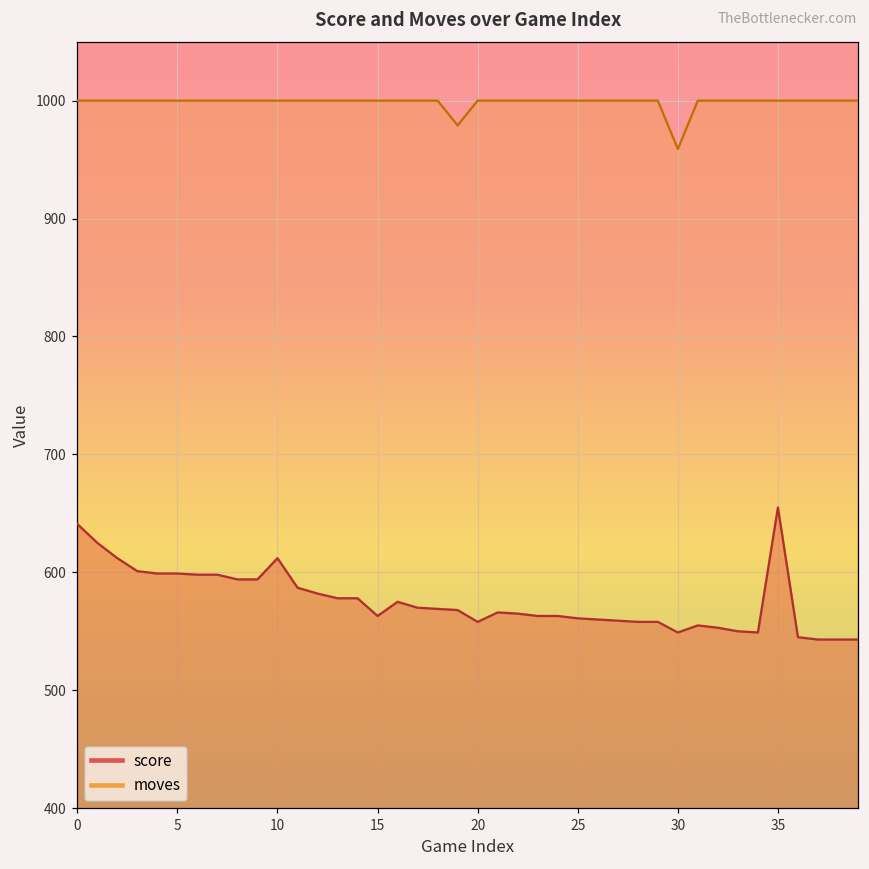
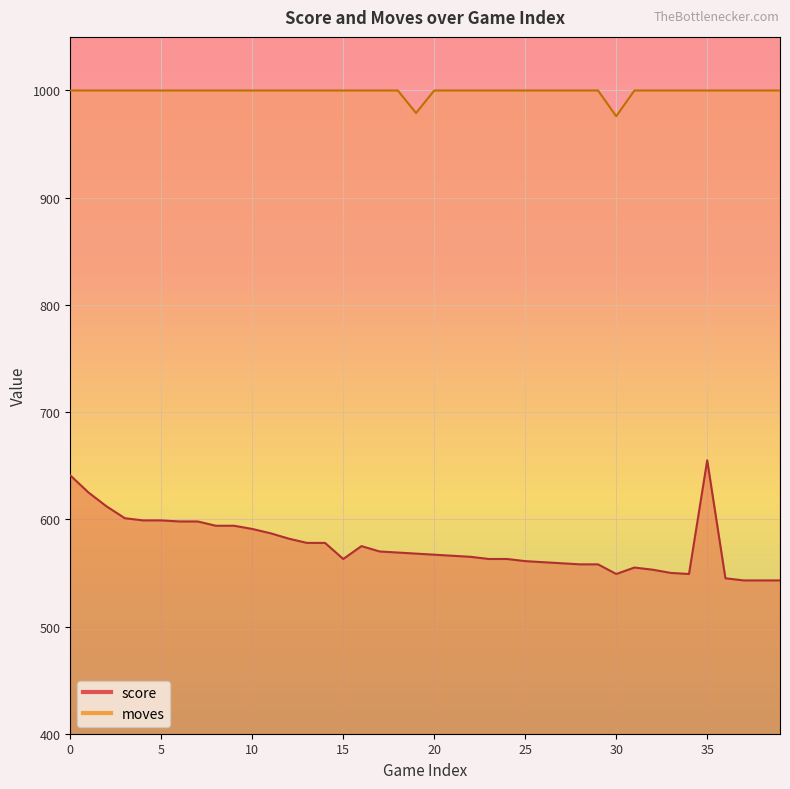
  {
    "score": {
      "0": 641,
      "5": 599,
-     "10": 612,
+     "10": 591,
      "15": 563,
-     "20": 558,
+     "20": 567,
      "25": 561,
      "30": 549,
      "35": 655
    },
    "moves": {
      "0": 1000,
      "5": 1000,
      "10": 1000,
      "15": 1000,
      "20": 1000,
      "25": 1000,
-     "30": 959,
+     "30": 976,
      "35": 1000
    }
  }
